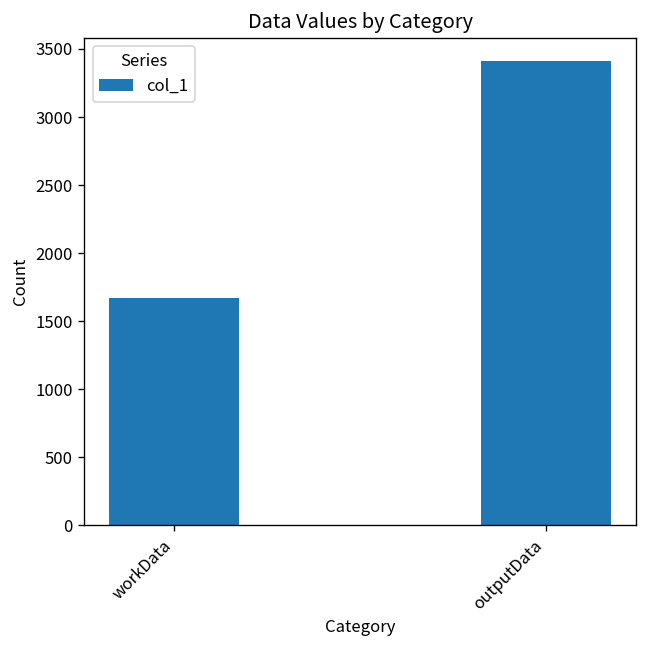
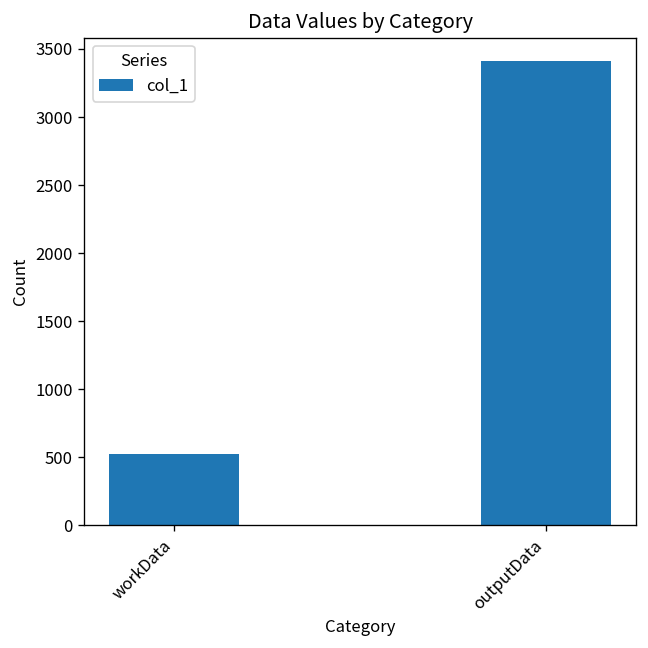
  {
-   "workData": 1670,
+   "workData": 520,
    "outputData": 3410
  }
